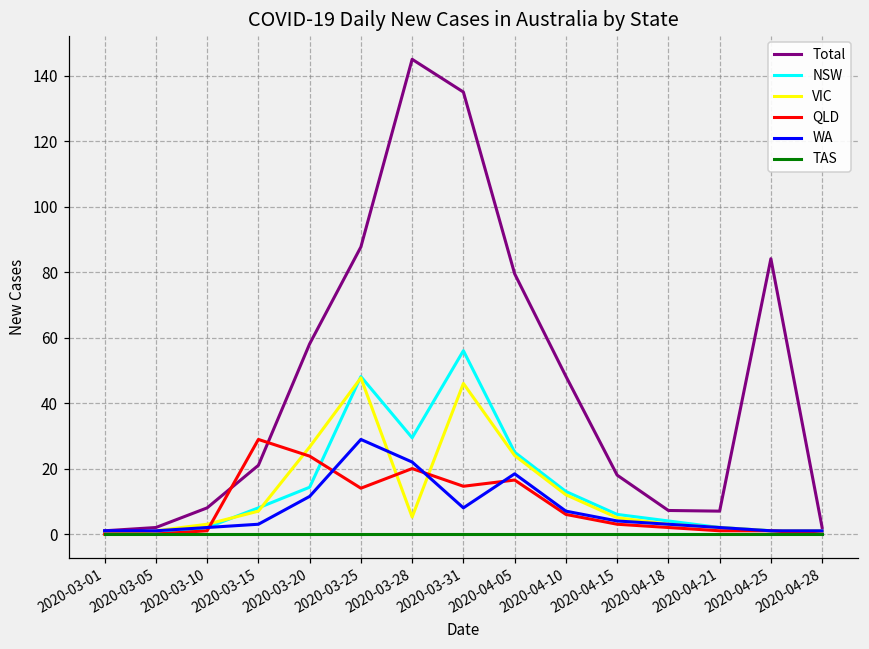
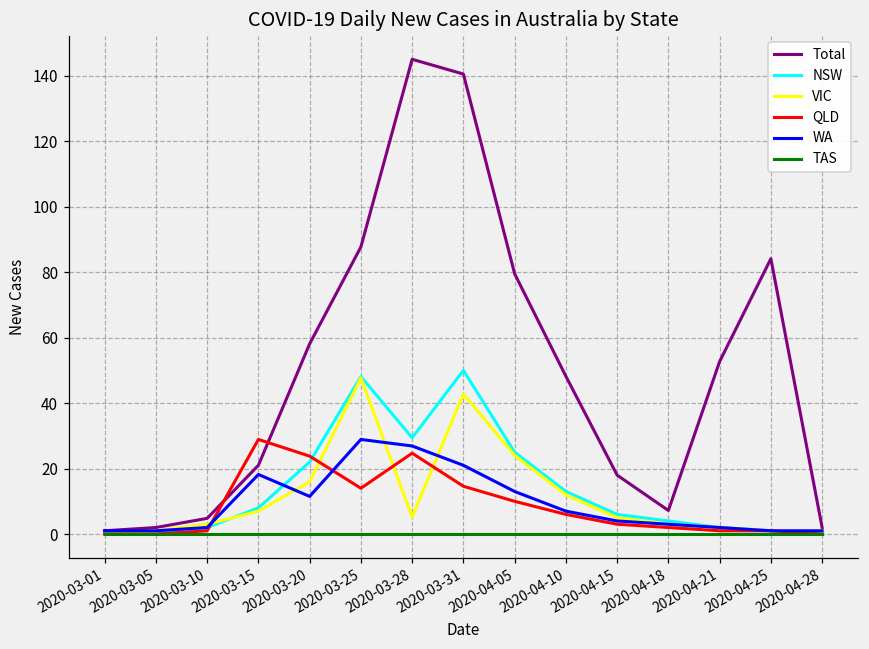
  {
    "Total": {
      "2020-03-05": 2,
-     "2020-03-10": 8,
+     "2020-03-10": 5,
      "2020-03-15": 21,
      "2020-03-20": 58,
      "2020-03-25": 88,
      "2020-03-28": 145,
-     "2020-03-31": 135,
+     "2020-03-31": 141,
      "2020-04-05": 80,
      "2020-04-10": 48,
      "2020-04-15": 18,
      "2020-04-18": 7,
-     "2020-04-21": 7,
+     "2020-04-21": 53,
      "2020-04-25": 84,
      "2020-04-28": 2
    },
    "NSW": {
      "2020-03-15": 8,
-     "2020-03-20": 14,
+     "2020-03-20": 22,
      "2020-03-28": 29,
-     "2020-03-31": 56,
+     "2020-03-31": 50,
      "2020-04-05": 25,
      "2020-04-10": 13,
      "2020-04-15": 6,
      "2020-04-18": 4
    },
    "VIC": {
      "2020-03-10": 3,
      "2020-03-15": 7,
-     "2020-03-20": 27,
+     "2020-03-20": 16,
      "2020-03-28": 5,
-     "2020-03-31": 46,
+     "2020-03-31": 43,
      "2020-04-05": 24,
      "2020-04-10": 12,
      "2020-04-15": 5
    },
    "QLD": {
      "2020-03-10": 1,
      "2020-03-15": 29,
      "2020-03-20": 24,
      "2020-03-25": 14,
-     "2020-03-28": 20,
+     "2020-03-28": 25,
      "2020-03-31": 15,
-     "2020-04-05": 17,
+     "2020-04-05": 10,
      "2020-04-10": 6,
      "2020-04-15": 3,
      "2020-04-18": 2,
      "2020-04-21": 1
    },
    "WA": {
-     "2020-03-15": 3,
+     "2020-03-15": 18,
      "2020-03-20": 12,
      "2020-03-25": 29,
-     "2020-03-28": 22,
-     "2020-03-31": 8,
-     "2020-04-05": 18,
+     "2020-03-28": 27,
+     "2020-03-31": 21,
+     "2020-04-05": 13,
      "2020-04-10": 7,
      "2020-04-15": 4
    },
    "TAS": {
      "2020-03-10": 0,
      "2020-03-15": 0,
      "2020-03-20": 0,
      "2020-03-25": 0,
      "2020-03-28": 0,
      "2020-03-31": 0,
      "2020-04-05": 0,
      "2020-04-10": 0,
      "2020-04-15": 0,
      "2020-04-18": 0,
      "2020-04-21": 0,
      "2020-04-25": 0
    }
  }
